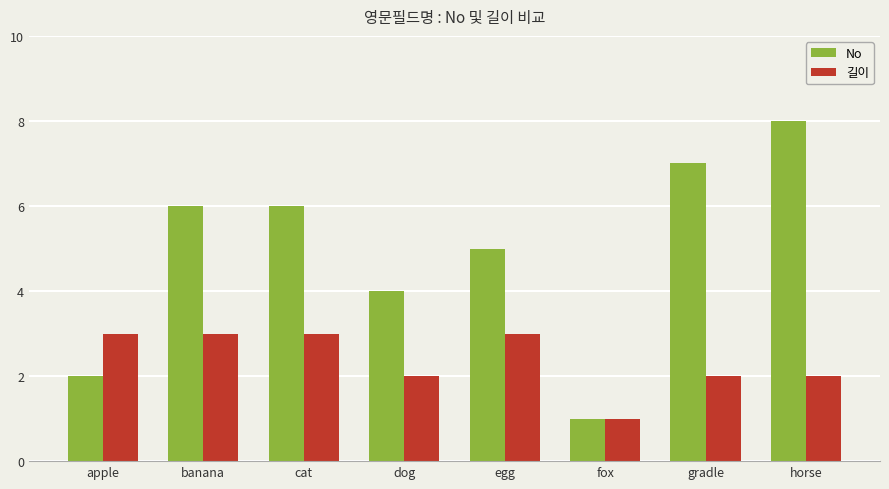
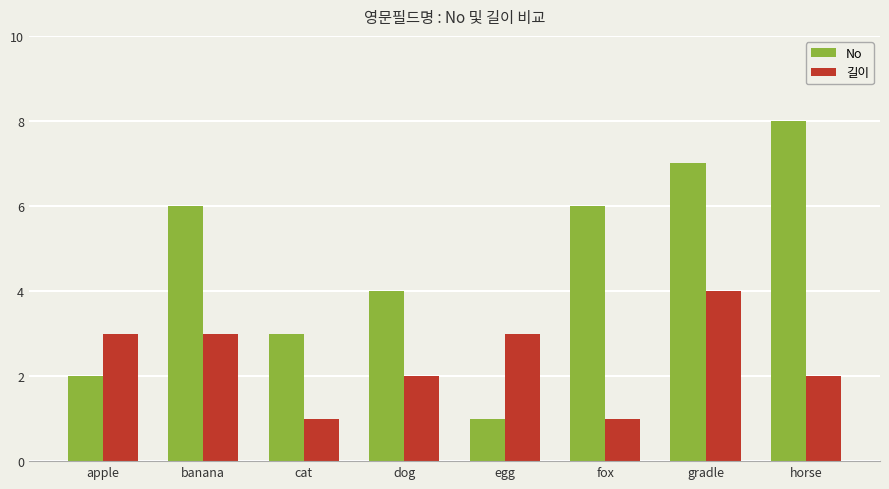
  {
    "No": {
      "apple": 2,
      "banana": 6,
-     "cat": 6,
+     "cat": 3,
      "dog": 4,
-     "egg": 5,
-     "fox": 1,
+     "egg": 1,
+     "fox": 6,
      "gradle": 7,
      "horse": 8
    },
    "길이": {
      "apple": 3,
      "banana": 3,
-     "cat": 3,
+     "cat": 1,
      "dog": 2,
      "egg": 3,
      "fox": 1,
-     "gradle": 2,
+     "gradle": 4,
      "horse": 2
    }
  }
